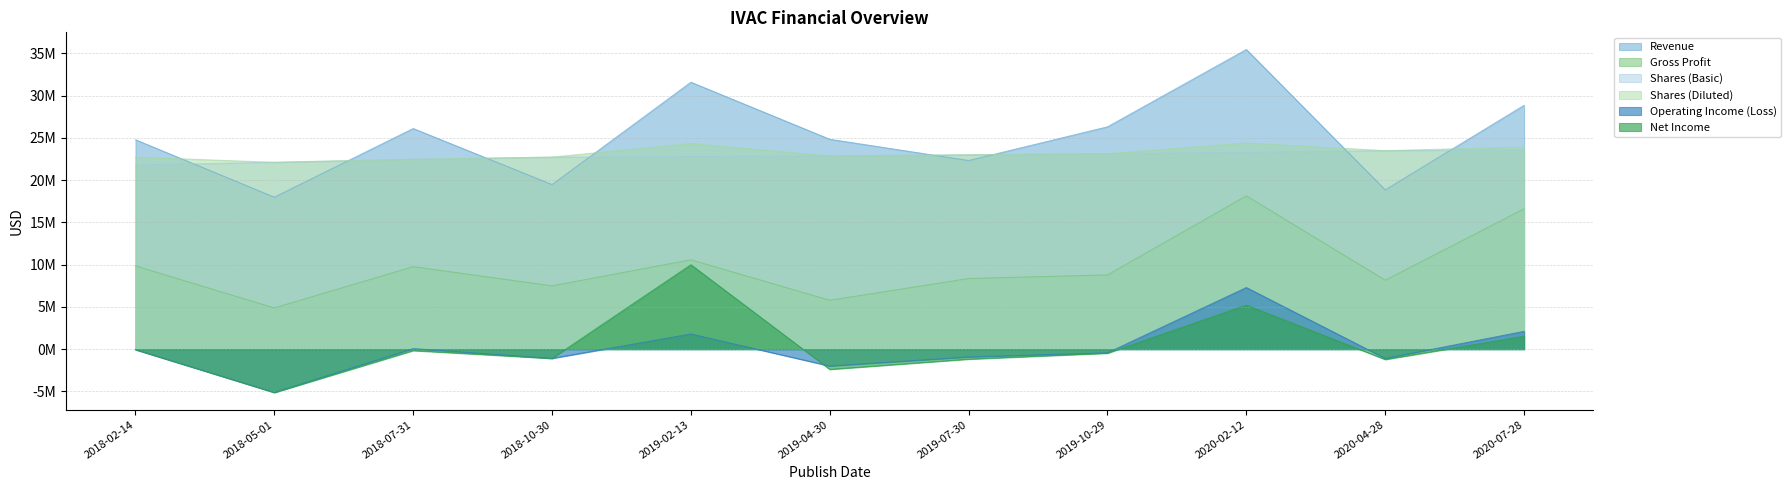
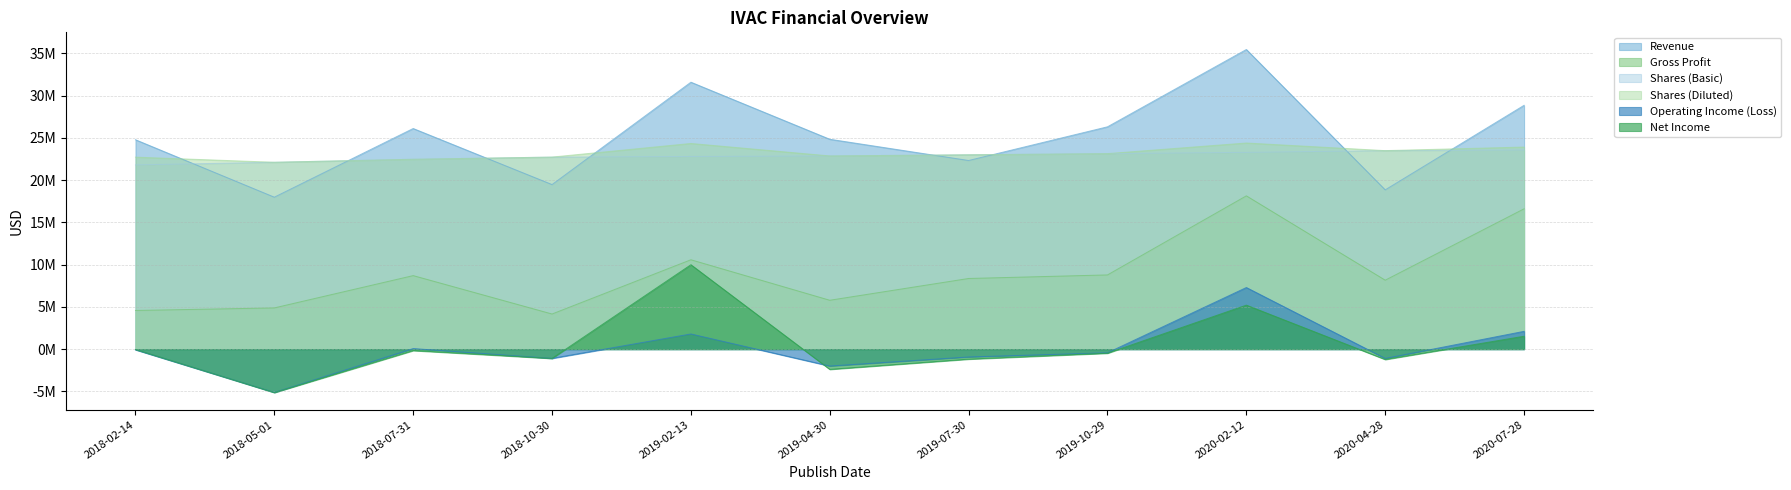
  {
    "Gross Profit": {
-     "2018-02-14": 10000000,
+     "2018-02-14": 5000000,
      "2018-05-01": 5000000,
-     "2018-07-31": 10000000,
-     "2018-10-30": 7000000,
+     "2018-07-31": 9000000,
+     "2018-10-30": 4000000,
      "2019-02-13": 11000000,
      "2019-04-30": 6000000,
      "2019-07-30": 8000000,
      "2019-10-29": 9000000,
      "2020-02-12": 18000000,
      "2020-04-28": 8000000,
      "2020-07-28": 17000000
    }
  }
